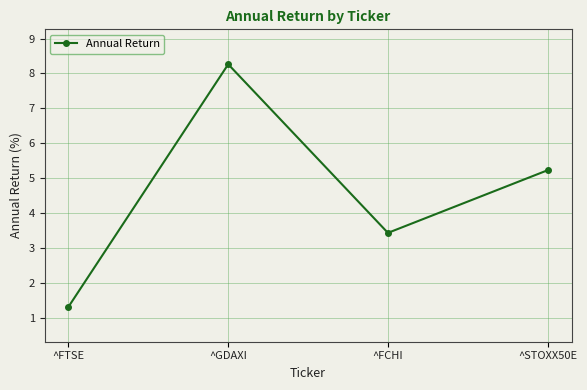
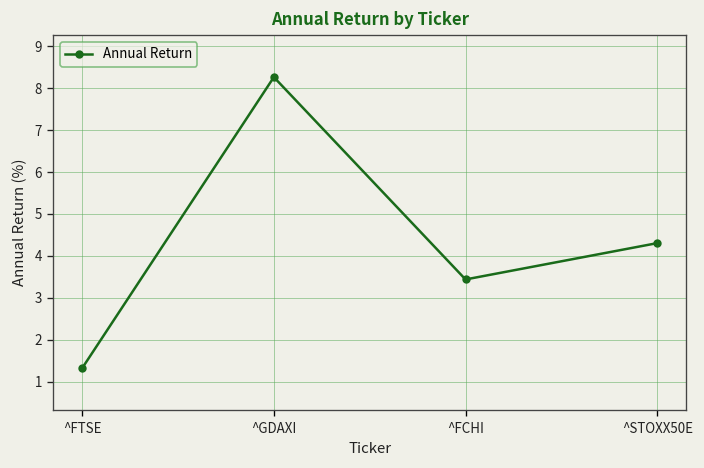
  {
    "^FTSE": 1.3,
    "^GDAXI": 8.3,
    "^FCHI": 3.4,
-   "^STOXX50E": 5.2
+   "^STOXX50E": 4.3
  }
